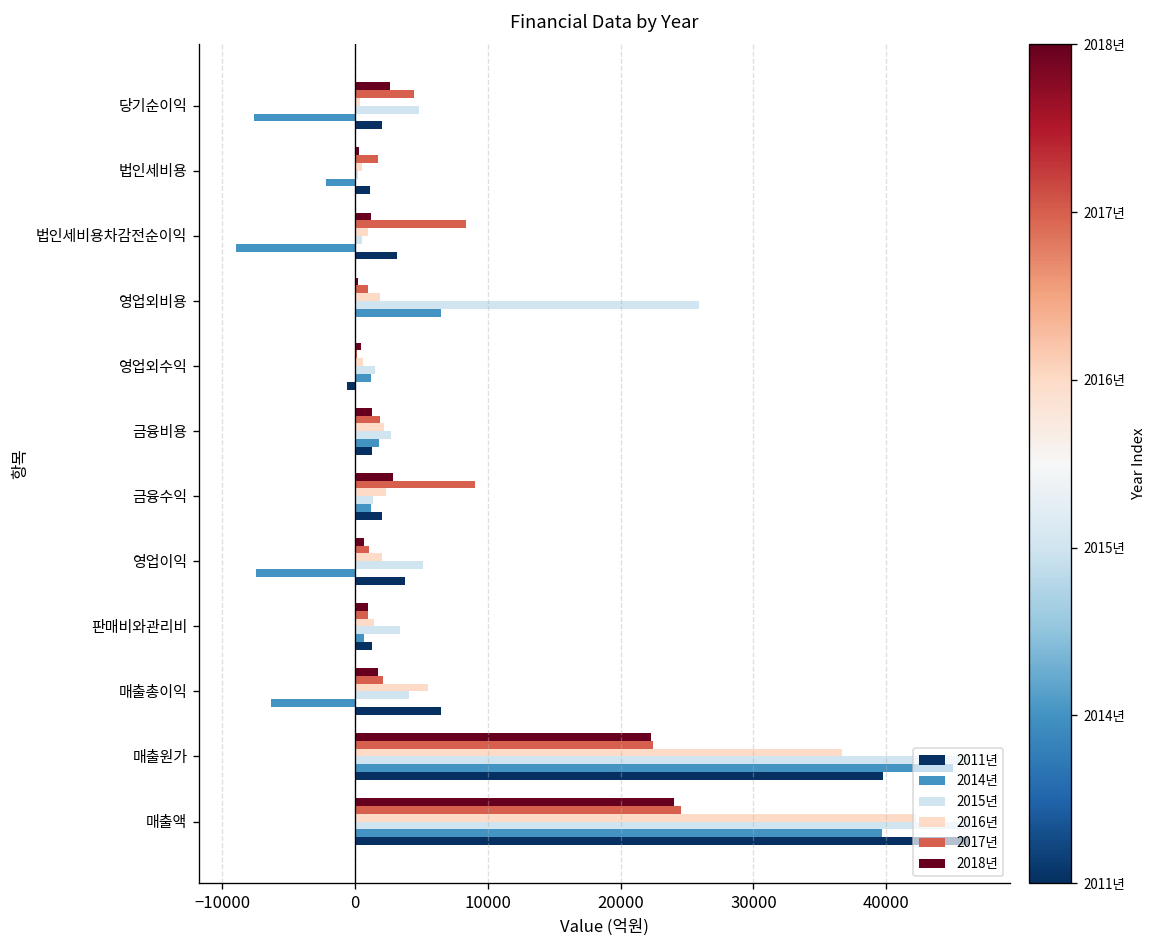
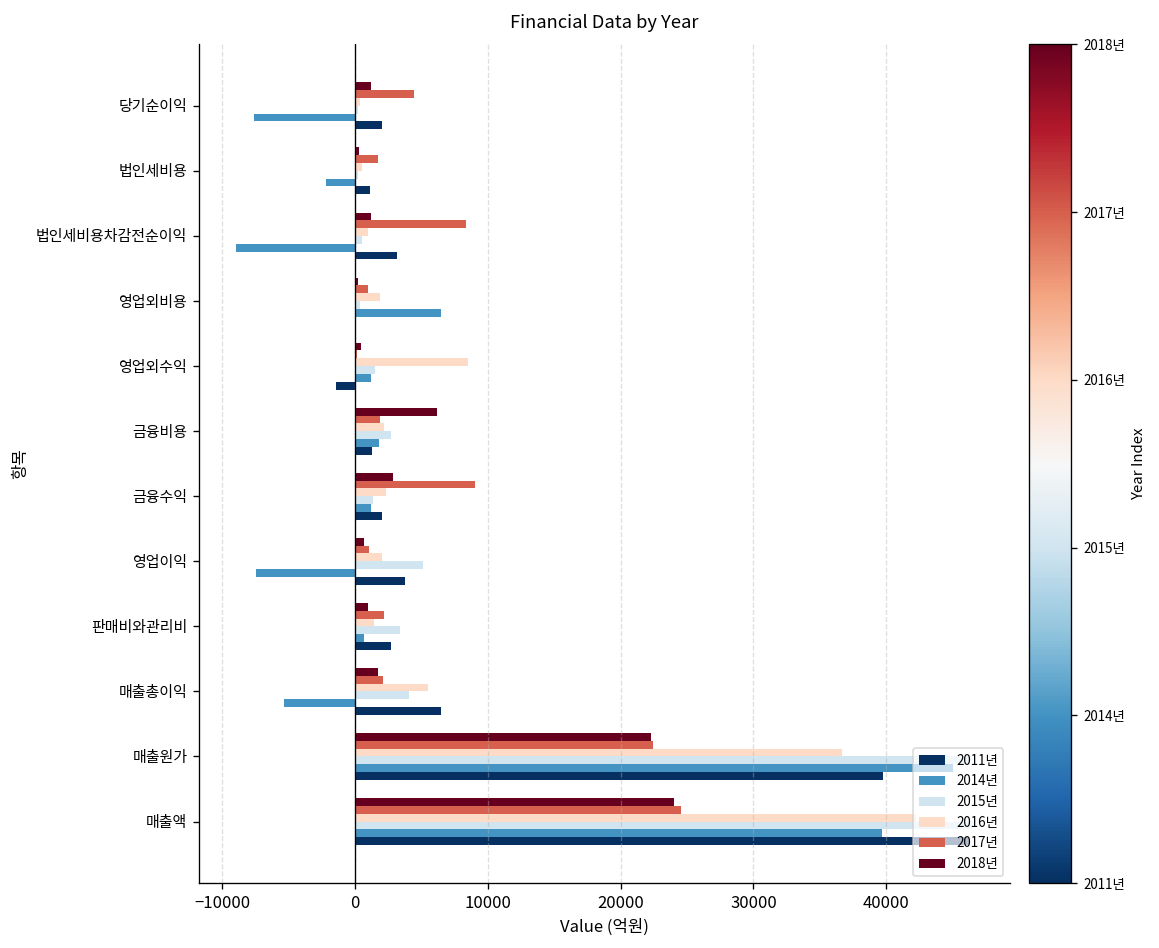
  {
    "2011년": {
      "당기순이익": 2000,
      "법인세비용": 1100,
      "법인세비용차감전순이익": 3100,
      "영업외비용": 0,
-     "영업외수익": -600,
+     "영업외수익": -1400,
      "금융비용": 1300,
      "금융수익": 2100,
      "영업이익": 3800,
-     "판매비와관리비": 1300,
+     "판매비와관리비": 2700,
      "매출총이익": 6500,
      "매출원가": 39700
    },
    "2014년": {
      "당기순이익": -7600,
      "법인세비용": -2200,
      "법인세비용차감전순이익": -9000,
      "영업외비용": 6500,
      "영업외수익": 1200,
      "금융비용": 1800,
      "금융수익": 1200,
      "영업이익": -7500,
      "판매비와관리비": 700,
-     "매출총이익": -6300,
+     "매출총이익": -5300,
      "매출액": 39700
    },
    "2015년": {
-     "당기순이익": 4900,
+     "당기순이익": 300,
      "법인세비용": 200,
      "법인세비용차감전순이익": 500,
-     "영업외비용": 25900,
+     "영업외비용": 300,
      "영업외수익": 1500,
      "금융비용": 2700,
      "금융수익": 1400,
      "영업이익": 5100,
      "판매비와관리비": 3400,
      "매출총이익": 4100,
      "매출원가": 46200
    },
    "2016년": {
      "당기순이익": 400,
      "법인세비용": 600,
      "법인세비용차감전순이익": 1000,
      "영업외비용": 1900,
-     "영업외수익": 600,
+     "영업외수익": 8500,
      "금융비용": 2200,
      "금융수익": 2400,
      "영업이익": 2100,
      "판매비와관리비": 1400,
      "매출총이익": 5500,
      "매출원가": 36700
    },
    "2017년": {
      "당기순이익": 4500,
      "법인세비용": 1700,
      "법인세비용차감전순이익": 8300,
      "영업외비용": 1000,
      "금융비용": 1900,
      "금융수익": 9000,
      "영업이익": 1100,
-     "판매비와관리비": 1000,
+     "판매비와관리비": 2200,
      "매출총이익": 2100,
      "매출원가": 22400,
      "매출액": 24500
    },
    "2018년": {
-     "당기순이익": 2700,
+     "당기순이익": 1200,
      "법인세비용": 300,
      "법인세비용차감전순이익": 1200,
      "영업외수익": 500,
-     "금융비용": 1300,
+     "금융비용": 6100,
      "금융수익": 2900,
      "영업이익": 700,
      "판매비와관리비": 1000,
      "매출총이익": 1700,
      "매출원가": 22300,
      "매출액": 24000
    }
  }
